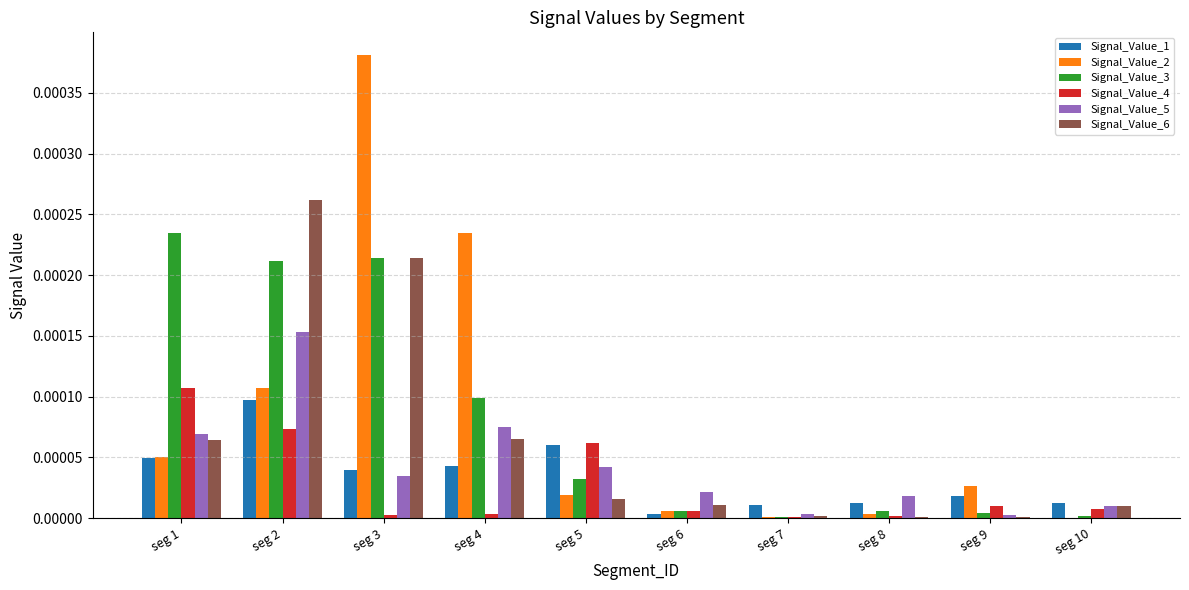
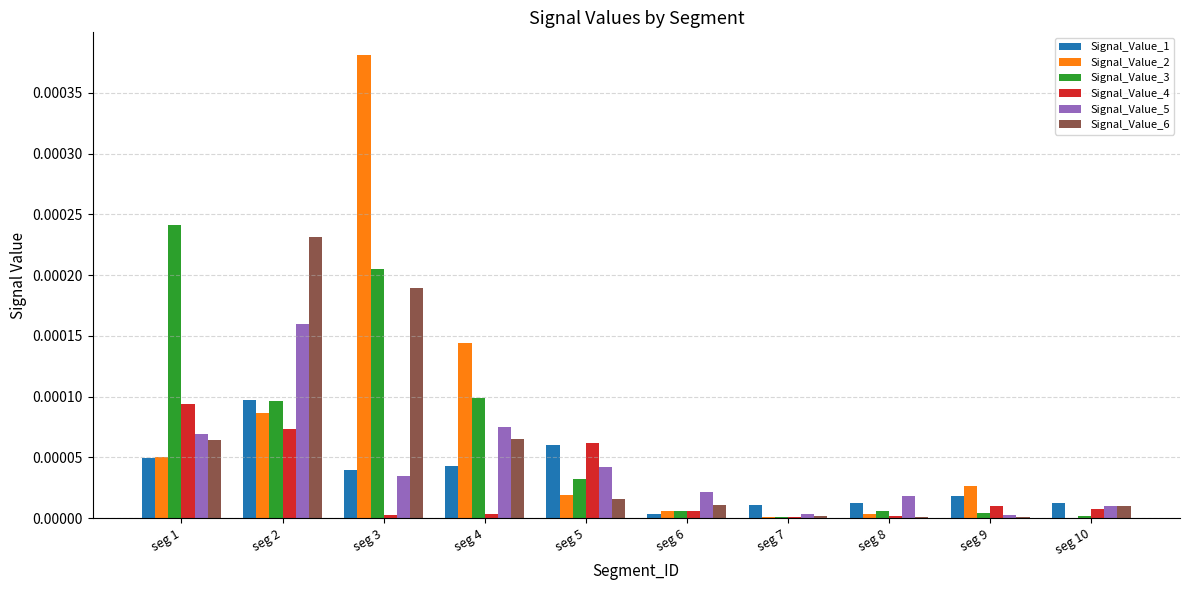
  {
    "Signal_Value_1": {
      "seg 1": 0.000049,
      "seg 2": 0.000097,
      "seg 3": 0.000039,
      "seg 4": 0.000043,
      "seg 5": 0.000060,
      "seg 6": 0.000003,
      "seg 7": 0.000011,
      "seg 8": 0.000013,
      "seg 9": 0.000018,
      "seg 10": 0.000012
    },
    "Signal_Value_2": {
      "seg 1": 0.000050,
-     "seg 2": 0.000107,
+     "seg 2": 0.000086,
      "seg 3": 0.000381,
-     "seg 4": 0.000235,
+     "seg 4": 0.000144,
      "seg 5": 0.000019,
      "seg 6": 0.000006,
      "seg 8": 0.000004,
      "seg 9": 0.000026
    },
    "Signal_Value_3": {
-     "seg 1": 0.000235,
-     "seg 2": 0.000212,
-     "seg 3": 0.000214,
+     "seg 1": 0.000242,
+     "seg 2": 0.000097,
+     "seg 3": 0.000205,
      "seg 4": 0.000099,
      "seg 5": 0.000032,
      "seg 6": 0.000006,
      "seg 8": 0.000006,
      "seg 9": 0.000004
    },
    "Signal_Value_4": {
-     "seg 1": 0.000107,
+     "seg 1": 0.000094,
      "seg 2": 0.000074,
      "seg 3": 0.000002,
      "seg 4": 0.000004,
      "seg 5": 0.000062,
      "seg 6": 0.000006,
      "seg 8": 0.000002,
      "seg 9": 0.000010,
      "seg 10": 0.000008
    },
    "Signal_Value_5": {
      "seg 1": 0.000069,
-     "seg 2": 0.000153,
+     "seg 2": 0.000160,
      "seg 3": 0.000035,
      "seg 4": 0.000075,
      "seg 5": 0.000042,
      "seg 6": 0.000022,
      "seg 7": 0.000004,
      "seg 8": 0.000018,
      "seg 9": 0.000002,
      "seg 10": 0.000010
    },
    "Signal_Value_6": {
      "seg 1": 0.000064,
-     "seg 2": 0.000262,
-     "seg 3": 0.000214,
+     "seg 2": 0.000232,
+     "seg 3": 0.000189,
      "seg 4": 0.000065,
      "seg 5": 0.000016,
      "seg 6": 0.000011,
      "seg 10": 0.000010
    }
  }
